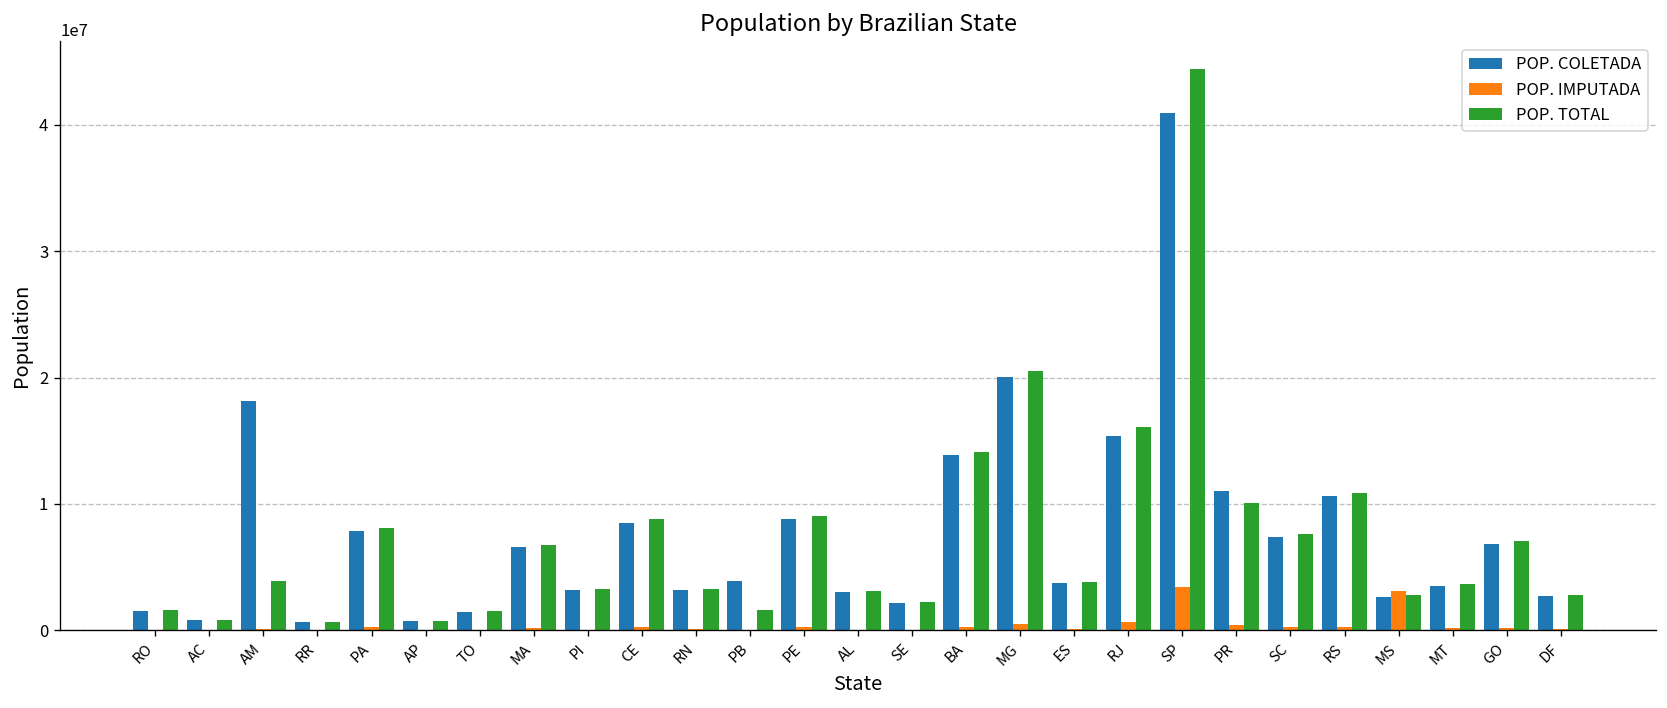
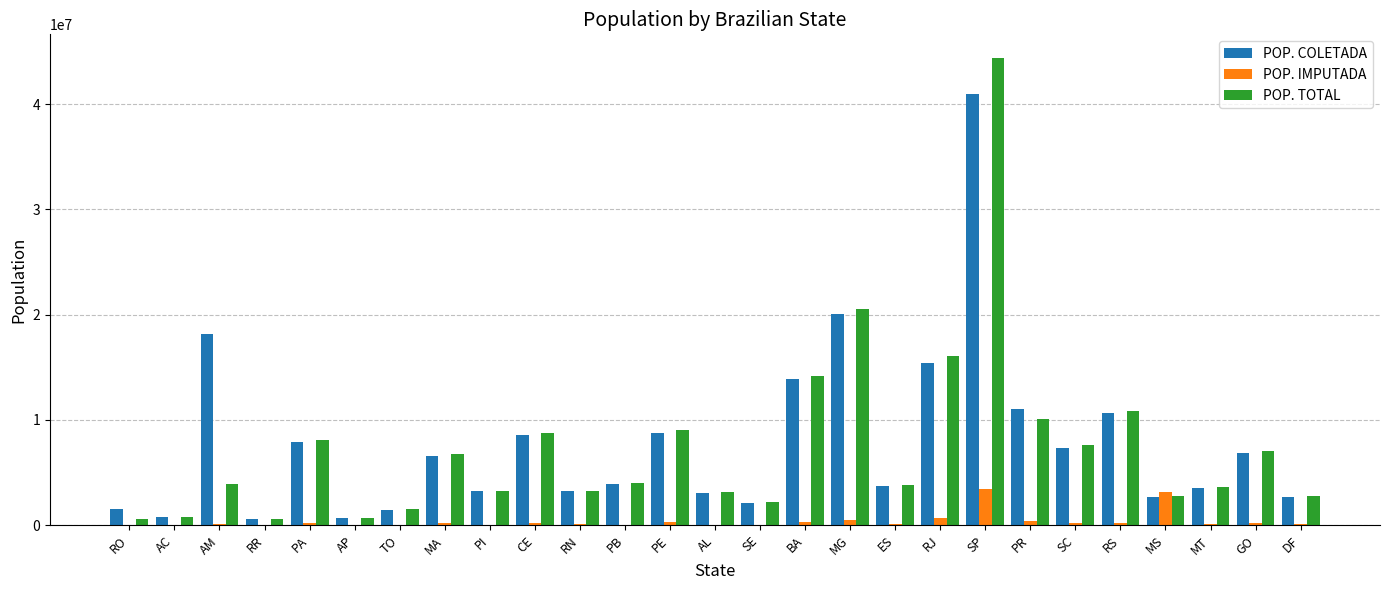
  {
    "POP. COLETADA": {
      "RO": 1500000,
      "AC": 800000,
      "AM": 18200000,
      "RR": 600000,
      "PA": 7900000,
      "AP": 700000,
      "TO": 1500000,
      "MA": 6600000,
      "PI": 3200000,
      "CE": 8500000,
      "RN": 3200000,
      "PB": 3900000,
      "PE": 8800000,
      "AL": 3100000,
      "SE": 2200000,
      "BA": 13800000,
      "MG": 20000000,
      "ES": 3700000,
      "RJ": 15400000,
      "SP": 41000000,
      "PR": 11000000,
      "SC": 7400000,
      "RS": 10600000,
      "MS": 2600000,
      "MT": 3500000,
      "GO": 6800000,
      "DF": 2700000
    },
    "POP. IMPUTADA": {
      "CE": 300000,
      "PE": 300000,
      "BA": 300000,
      "MG": 500000,
      "RJ": 700000,
      "SP": 3400000,
      "PR": 400000,
      "RS": 200000,
      "MS": 3100000
    },
    "POP. TOTAL": {
-     "RO": 1600000,
+     "RO": 600000,
      "AC": 800000,
      "AM": 3900000,
      "RR": 600000,
      "PA": 8100000,
      "AP": 700000,
      "TO": 1500000,
      "MA": 6800000,
      "PI": 3300000,
      "CE": 8800000,
      "RN": 3300000,
-     "PB": 1600000,
+     "PB": 4000000,
      "PE": 9100000,
      "AL": 3100000,
      "SE": 2200000,
      "BA": 14100000,
      "MG": 20500000,
      "ES": 3800000,
      "RJ": 16100000,
      "SP": 44400000,
      "PR": 10100000,
      "SC": 7600000,
      "RS": 10900000,
      "MS": 2800000,
      "MT": 3700000,
      "GO": 7100000,
      "DF": 2800000
    }
  }
